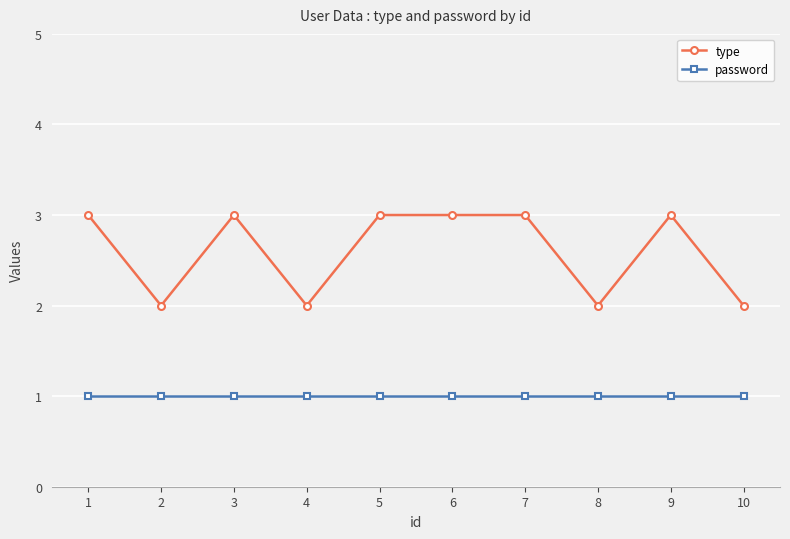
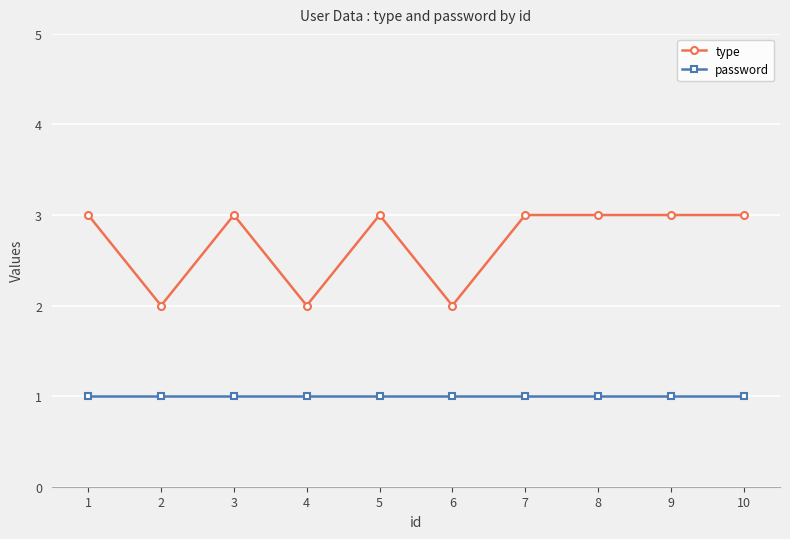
  {
    "type": {
      "1": 3,
      "2": 2,
      "3": 3,
      "4": 2,
      "5": 3,
-     "6": 3,
+     "6": 2,
      "7": 3,
-     "8": 2,
+     "8": 3,
      "9": 3,
-     "10": 2
+     "10": 3
    },
    "password": {
      "1": 1,
      "2": 1,
      "3": 1,
      "4": 1,
      "5": 1,
      "6": 1,
      "7": 1,
      "8": 1,
      "9": 1,
      "10": 1
    }
  }
